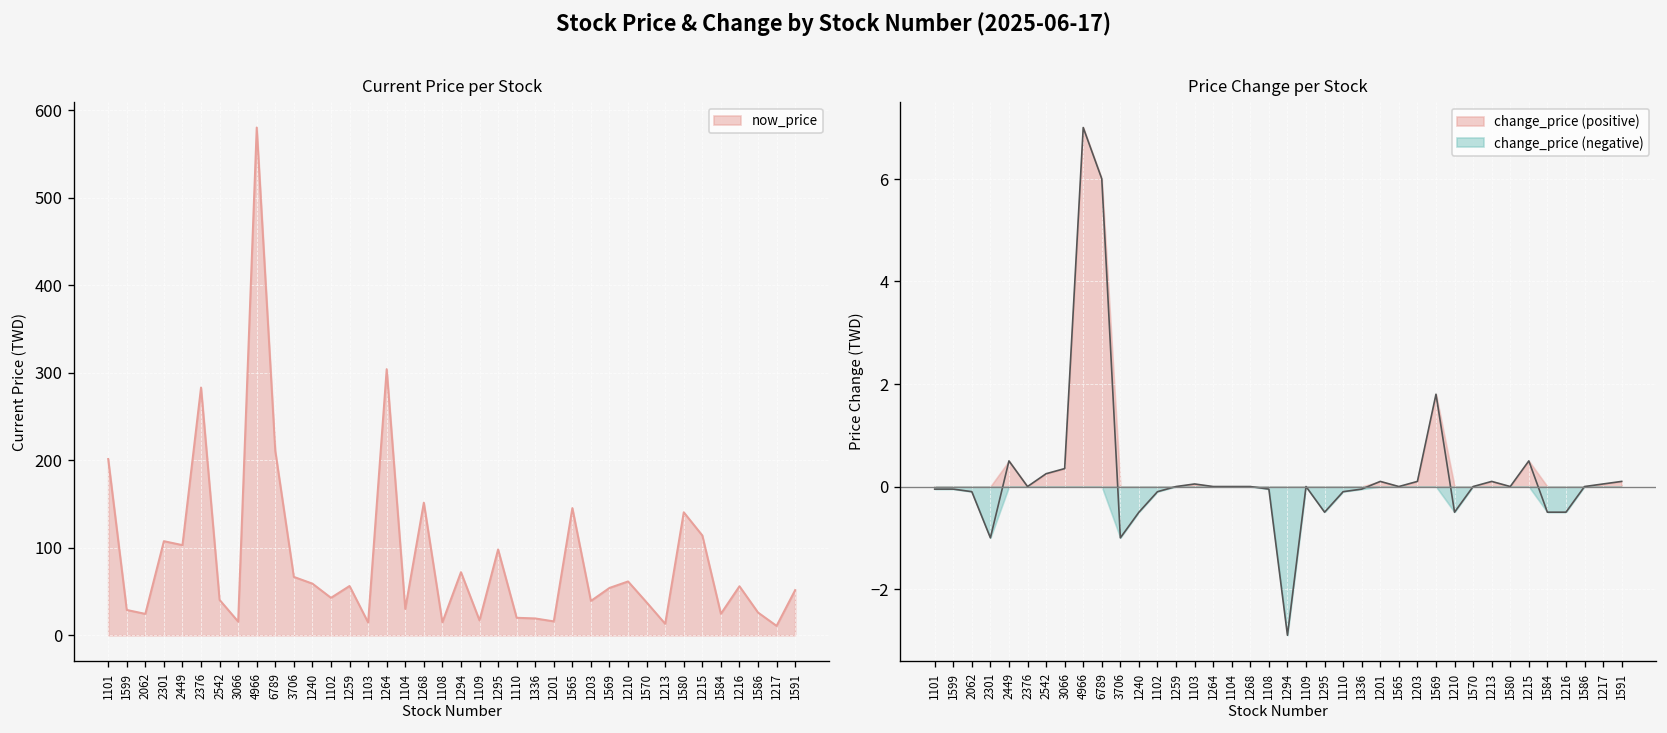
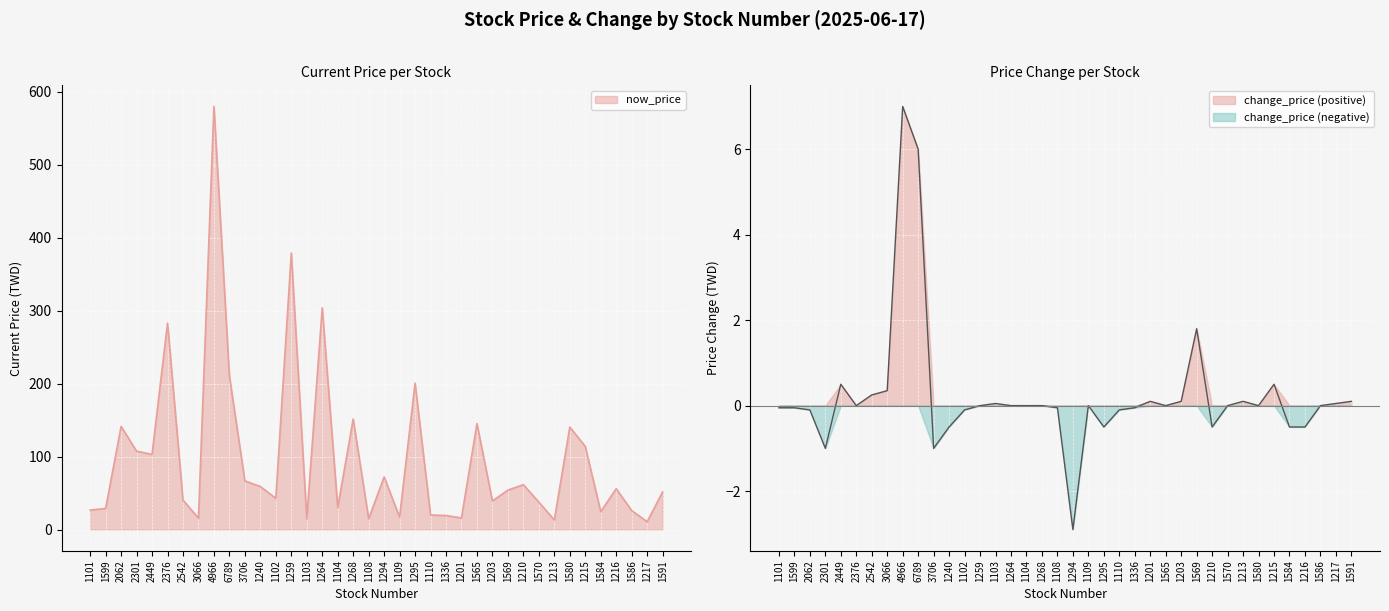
  {
    "Current Price per Stock": {
-     "1101": 200,
+     "1101": 30,
      "1599": 30,
-     "2062": 20,
+     "2062": 140,
      "2301": 110,
      "2449": 100,
      "2376": 280,
      "2542": 40,
      "3066": 20,
      "4966": 580,
      "6789": 210,
      "3706": 70,
      "1240": 60,
      "1102": 40,
-     "1259": 60,
+     "1259": 380,
      "1103": 10,
      "1264": 300,
      "1104": 30,
      "1268": 150,
      "1108": 10,
      "1294": 70,
      "1109": 20,
-     "1295": 100,
+     "1295": 200,
      "1110": 20,
      "1336": 20,
      "1201": 20,
      "1565": 150,
      "1203": 40,
      "1569": 50,
      "1210": 60,
      "1570": 40,
      "1213": 10,
      "1580": 140,
      "1215": 110,
      "1584": 20,
      "1216": 60,
      "1586": 30,
      "1217": 10,
      "1591": 50
    }
  }
